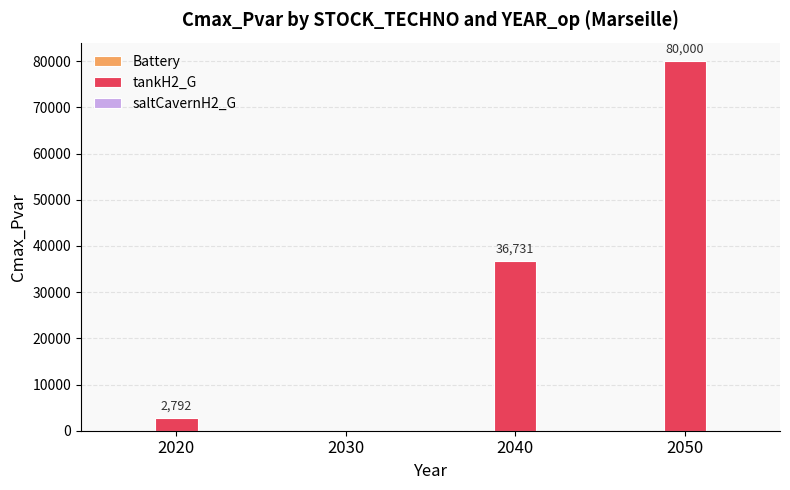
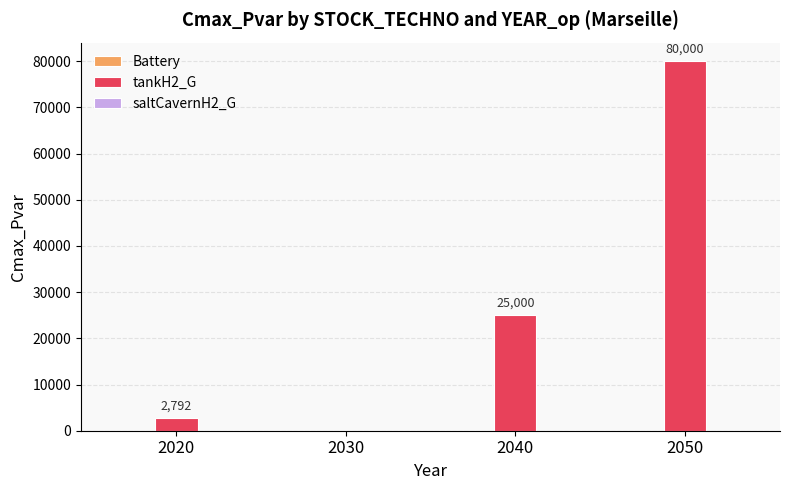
  {
    "Battery": {
      "2020": "0",
      "2030": "0",
      "2040": "0",
      "2050": "0"
    },
    "tankH2_G": {
      "2020": "2,792",
-     "2040": "36,731",
+     "2040": "25,000",
      "2050": "80,000"
    },
    "saltCavernH2_G": {
      "2020": "0",
      "2030": "0",
      "2040": "0",
      "2050": "0"
    }
  }
